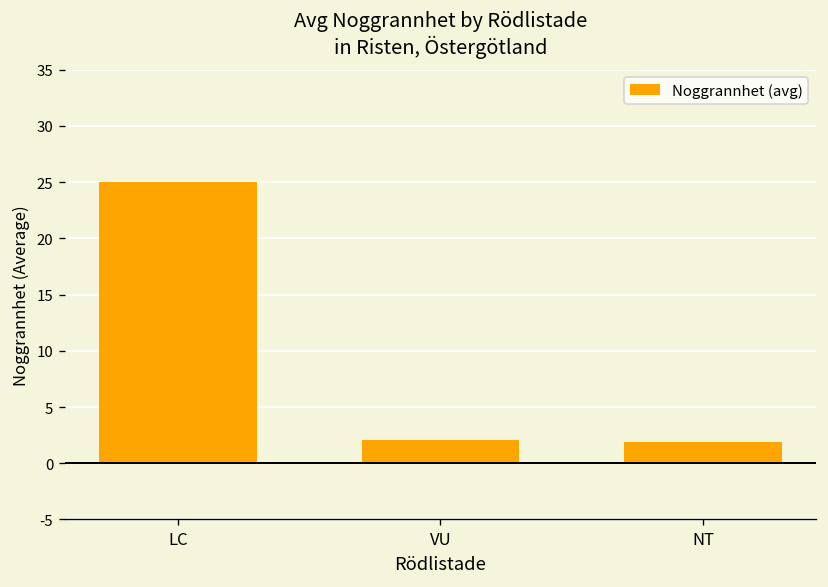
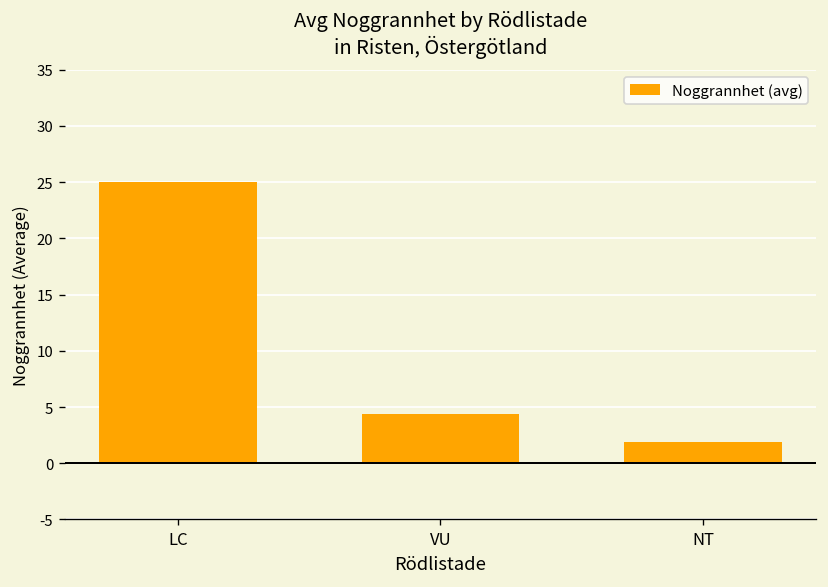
  {
    "LC": 25,
-   "VU": 2,
+   "VU": 4,
    "NT": 2
  }
